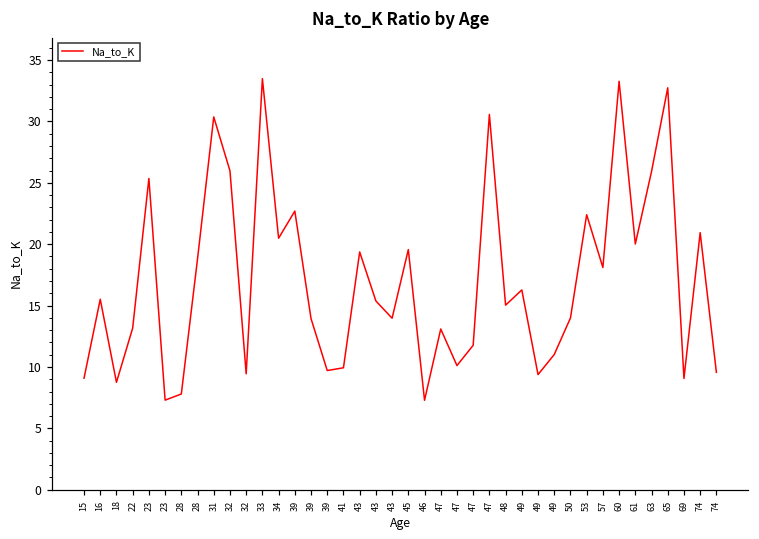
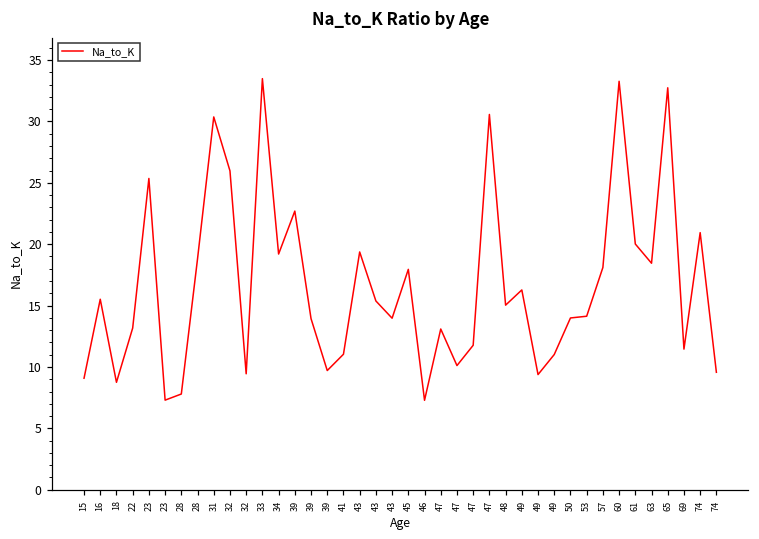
  {
    "15": 9.1,
    "16": 15.5,
    "18": 8.8,
    "22": 13.2,
    "31": 30.4,
    "33": 33.5,
-   "34": 20.5,
-   "41": 9.9,
-   "45": 19.6,
+   "34": 19.2,
+   "41": 11.0,
+   "45": 18.0,
    "46": 7.3,
    "48": 15.0,
    "50": 14.0,
-   "53": 22.4,
+   "53": 14.1,
    "57": 18.1,
    "60": 33.3,
    "61": 20.0,
-   "63": 25.9,
+   "63": 18.5,
    "65": 32.7,
-   "69": 9.1
+   "69": 11.5
  }
